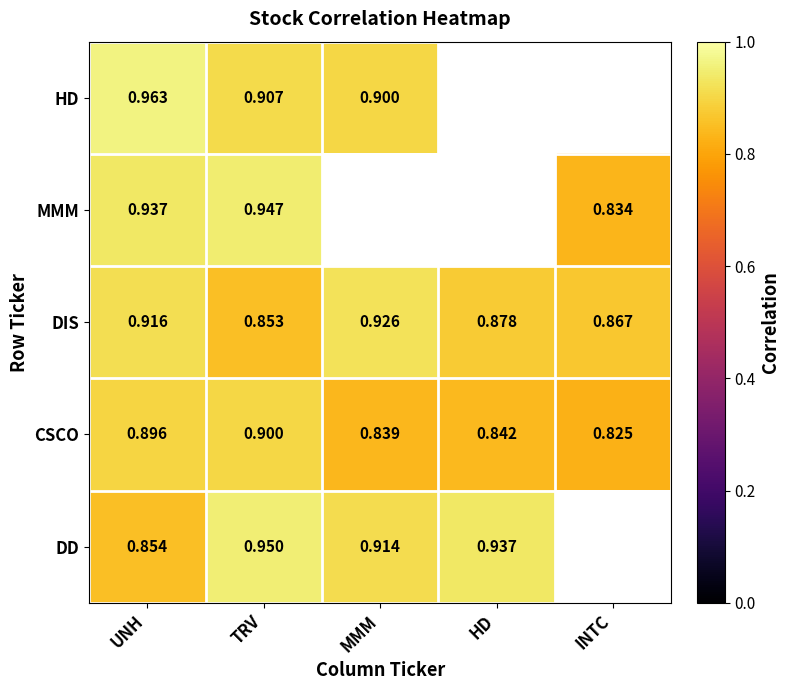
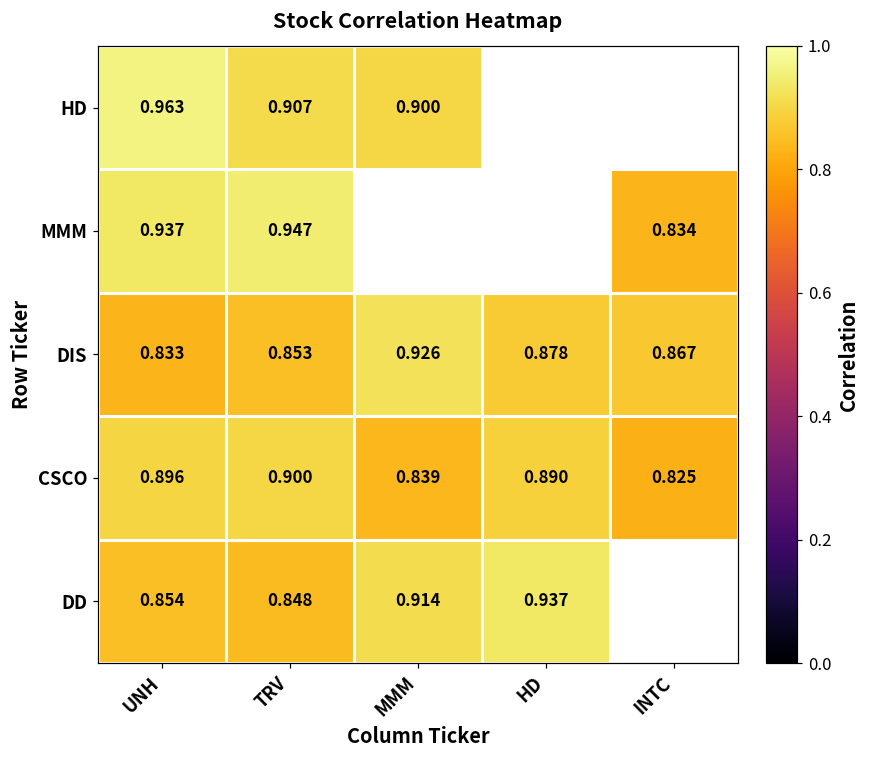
  {
    "HD": {
      "UNH": 0.963,
      "TRV": 0.907,
      "MMM": 0.900
    },
    "MMM": {
      "UNH": 0.937,
      "TRV": 0.947,
      "INTC": 0.834
    },
    "DIS": {
-     "UNH": 0.916,
+     "UNH": 0.833,
      "TRV": 0.853,
      "MMM": 0.926,
      "HD": 0.878,
      "INTC": 0.867
    },
    "CSCO": {
      "UNH": 0.896,
      "TRV": 0.900,
      "MMM": 0.839,
-     "HD": 0.842,
+     "HD": 0.890,
      "INTC": 0.825
    },
    "DD": {
      "UNH": 0.854,
-     "TRV": 0.950,
+     "TRV": 0.848,
      "MMM": 0.914,
      "HD": 0.937
    }
  }
